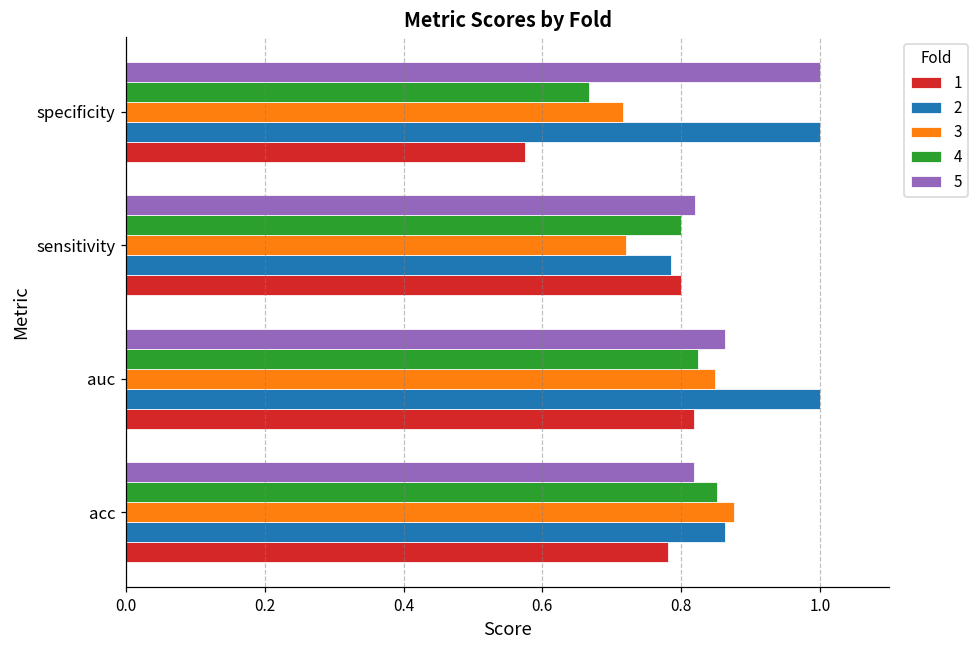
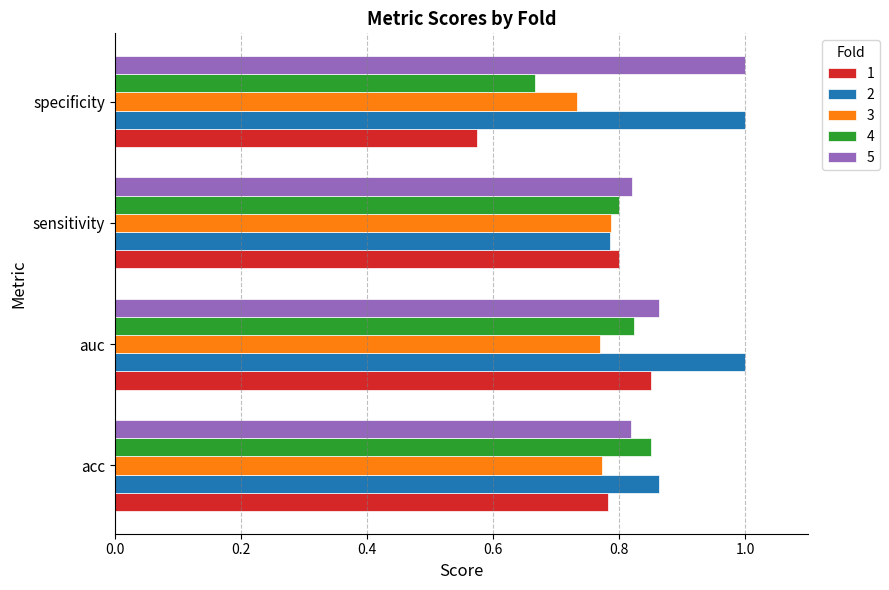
  {
    "1": {
      "specificity": 0.58,
      "sensitivity": 0.80,
-     "auc": 0.82,
+     "auc": 0.85,
      "acc": 0.78
    },
    "2": {
      "specificity": 1.00,
      "sensitivity": 0.79,
      "auc": 1.00,
      "acc": 0.86
    },
    "3": {
-     "specificity": 0.72,
-     "sensitivity": 0.72,
-     "auc": 0.85,
-     "acc": 0.88
+     "specificity": 0.73,
+     "sensitivity": 0.79,
+     "auc": 0.77,
+     "acc": 0.77
    },
    "4": {
      "specificity": 0.67,
      "sensitivity": 0.80,
      "auc": 0.82,
      "acc": 0.85
    },
    "5": {
      "specificity": 1.00,
      "sensitivity": 0.82,
      "auc": 0.86,
      "acc": 0.82
    }
  }
